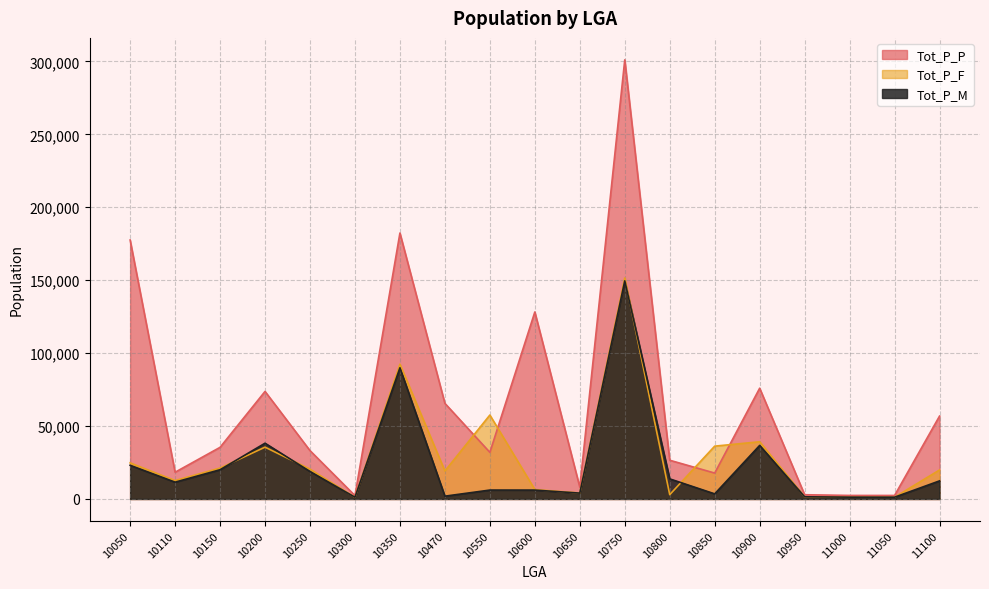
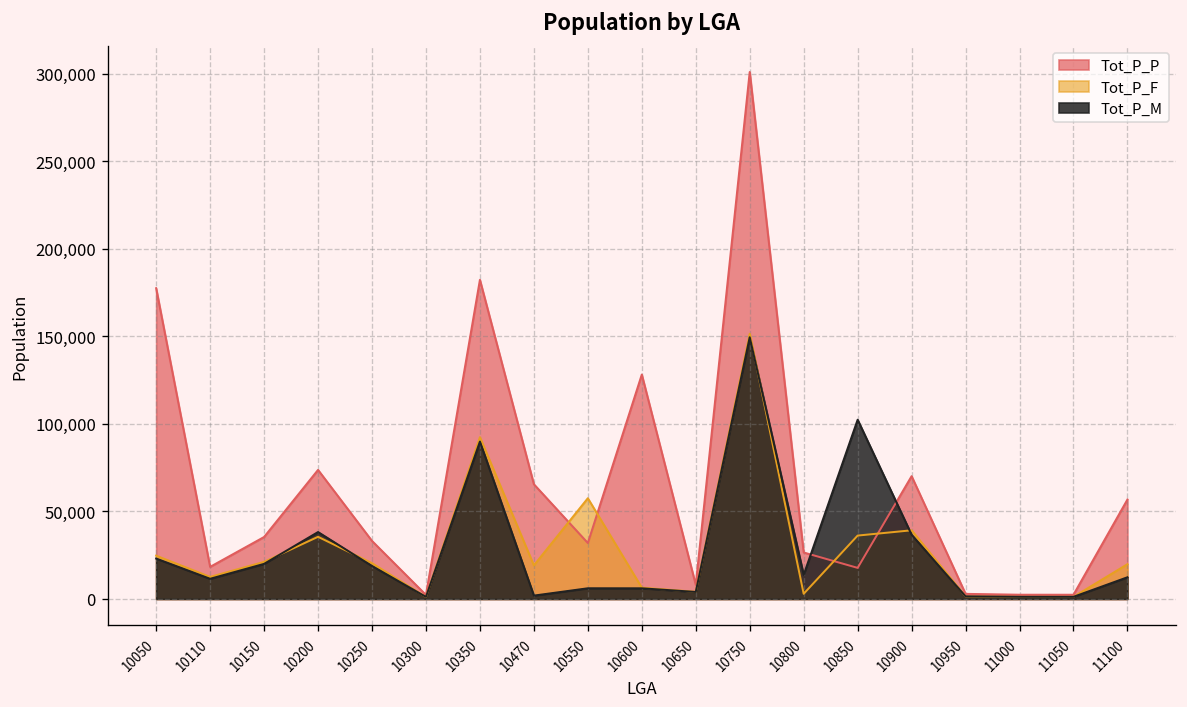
  {
    "Tot_P_P": {
      "10050": "178,000",
      "10110": "18,000",
      "10150": "35,000",
      "10200": "74,000",
      "10250": "33,000",
      "10350": "182,000",
      "10470": "66,000",
      "10550": "32,000",
      "10600": "128,000",
      "10650": "8,000",
      "10750": "301,000",
      "10800": "27,000",
      "10850": "18,000",
-     "10900": "76,000",
+     "10900": "70,000",
      "11100": "57,000"
    },
    "Tot_P_F": {
      "10200": "36,000",
      "10350": "92,000",
      "10470": "19,000",
      "10550": "58,000",
      "10750": "152,000",
      "10800": "3,000",
      "10850": "36,000",
      "10900": "39,000",
      "11100": "20,000"
    },
    "Tot_P_M": {
      "10200": "38,000",
      "10350": "90,000",
      "10470": "2,000",
      "10550": "6,000",
      "10750": "150,000",
      "10800": "14,000",
-     "10850": "3,000",
+     "10850": "102,000",
      "10900": "37,000",
      "11100": "12,000"
    }
  }
